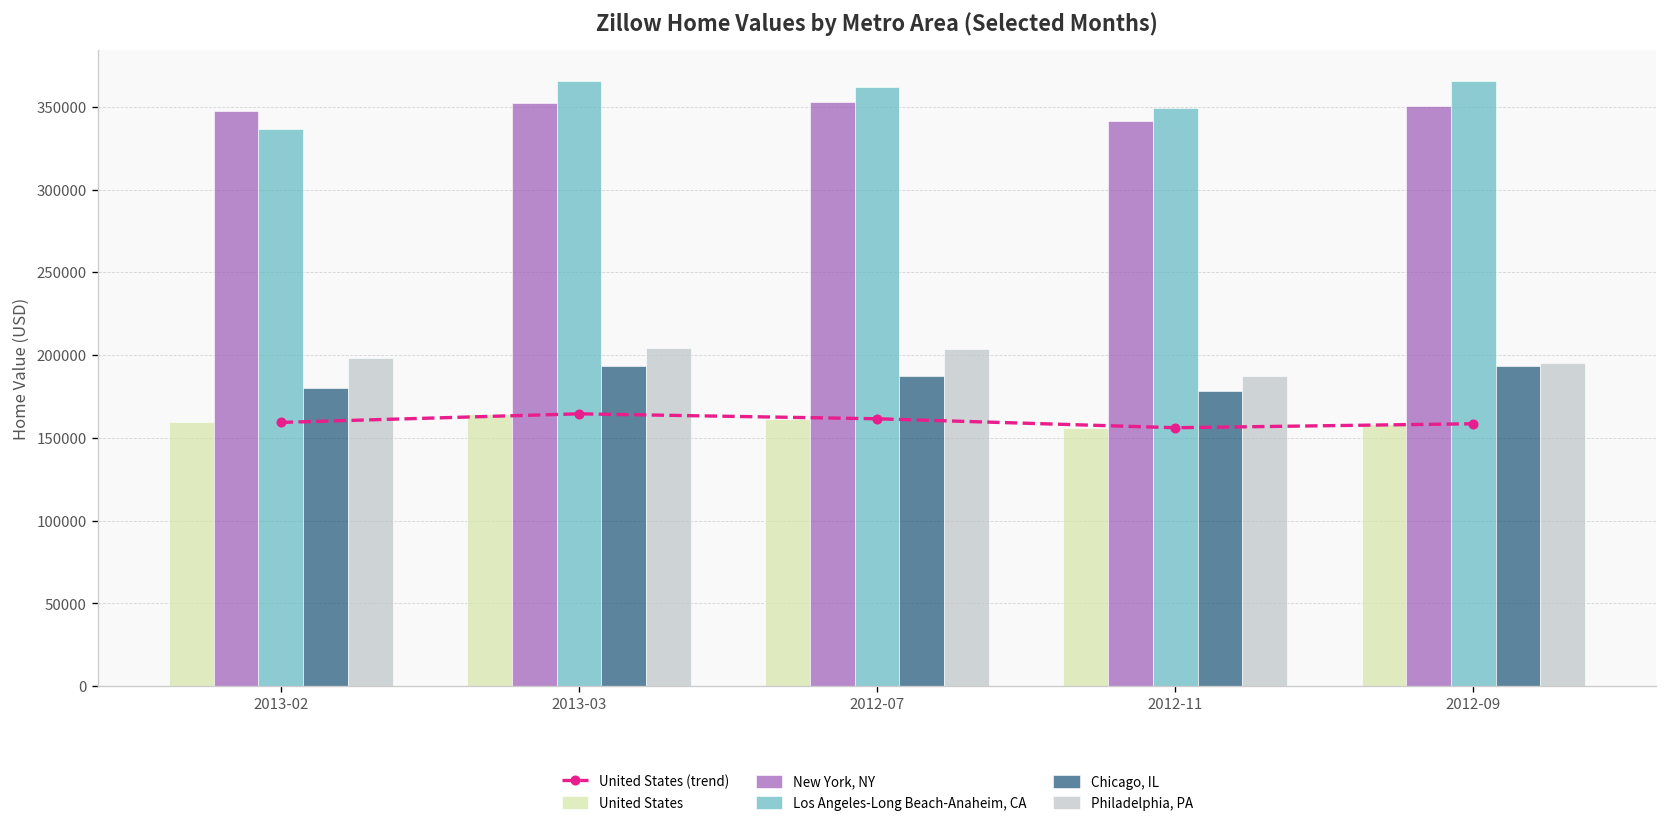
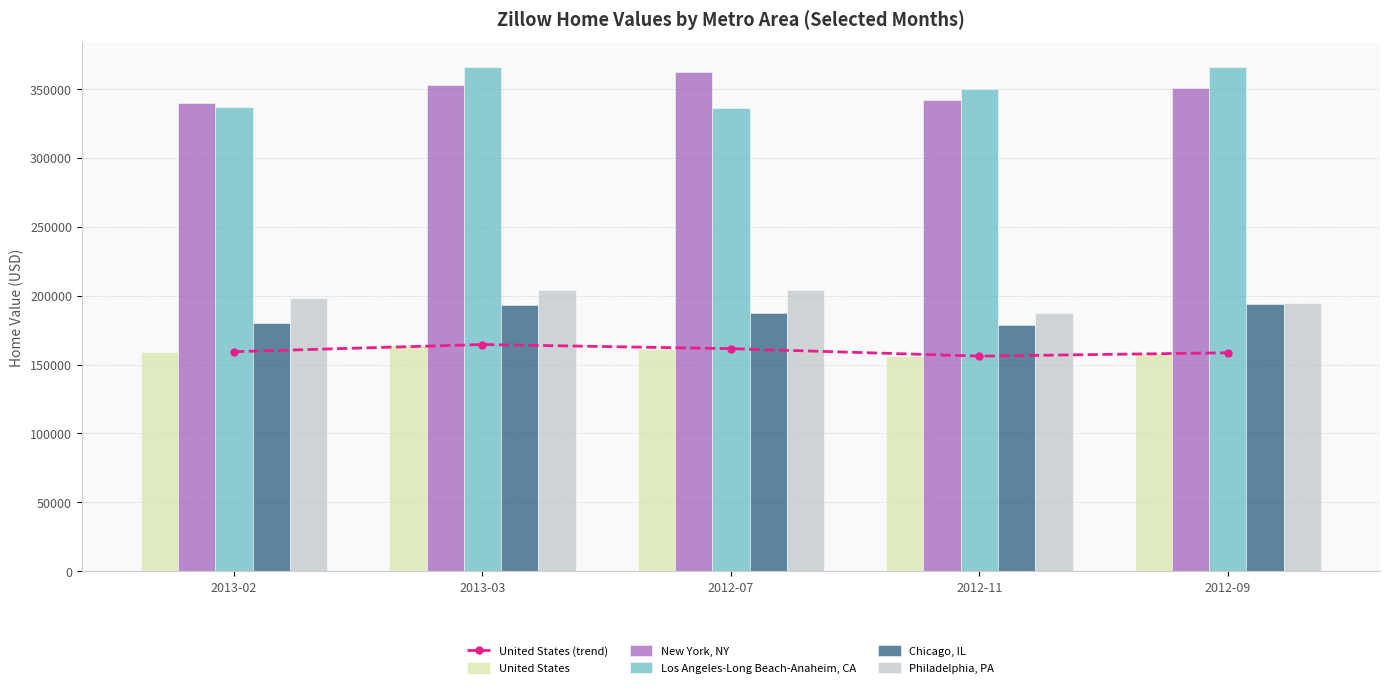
  {
    "United States (trend)": {
      "2013-02": 159000,
      "2013-03": 165000,
      "2012-07": 162000,
      "2012-11": 156000,
      "2012-09": 159000
    },
    "New York, NY": {
-     "2013-02": 348000,
+     "2013-02": 340000,
      "2013-03": 352000,
-     "2012-07": 353000,
+     "2012-07": 362000,
      "2012-11": 342000,
      "2012-09": 351000
    },
    "Los Angeles-Long Beach-Anaheim, CA": {
      "2013-02": 337000,
      "2013-03": 365000,
-     "2012-07": 362000,
+     "2012-07": 336000,
      "2012-11": 350000,
      "2012-09": 366000
    },
    "Chicago, IL": {
      "2013-02": 180000,
      "2013-03": 193000,
      "2012-07": 187000,
      "2012-11": 178000,
      "2012-09": 194000
    }
  }
